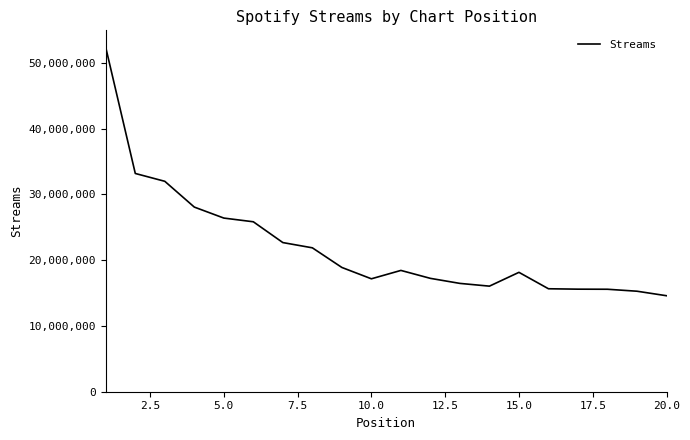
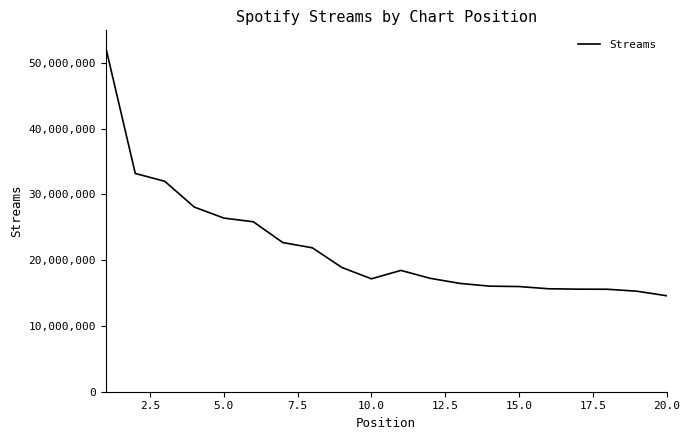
  {
    "5.0": "26,000,000",
    "10.0": "17,000,000",
-   "15.0": "18,000,000",
+   "15.0": "16,000,000",
    "20.0": "15,000,000"
  }
